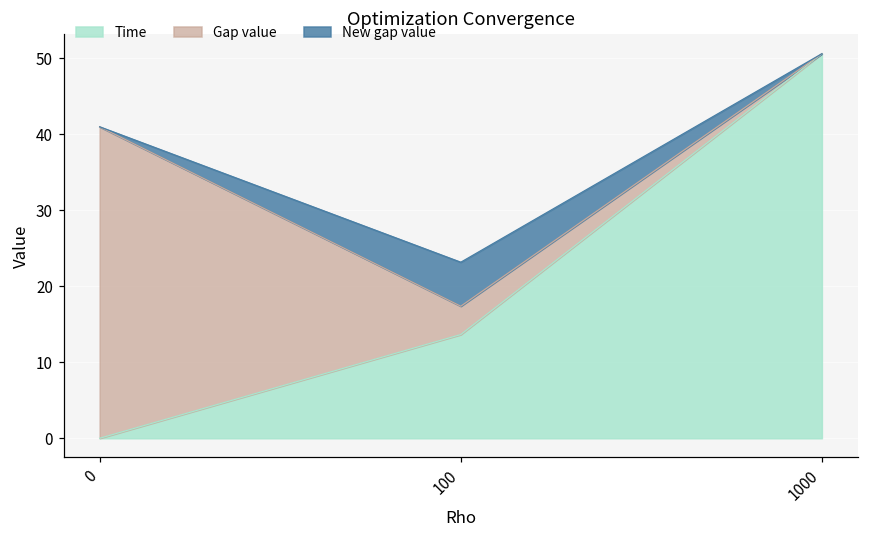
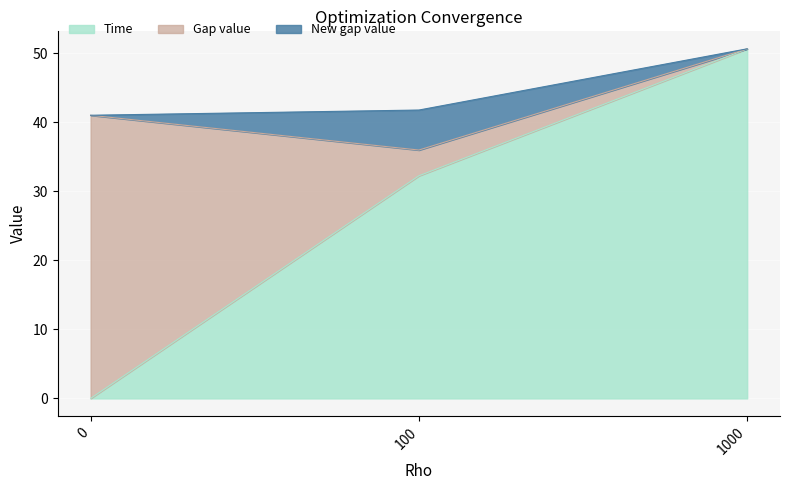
  {
    "Time": {
      "0": 0,
-     "100": 14
+     "100": 32
    },
    "Gap value": {
      "100": 4
    },
    "New gap value": {
      "100": 6
    }
  }
